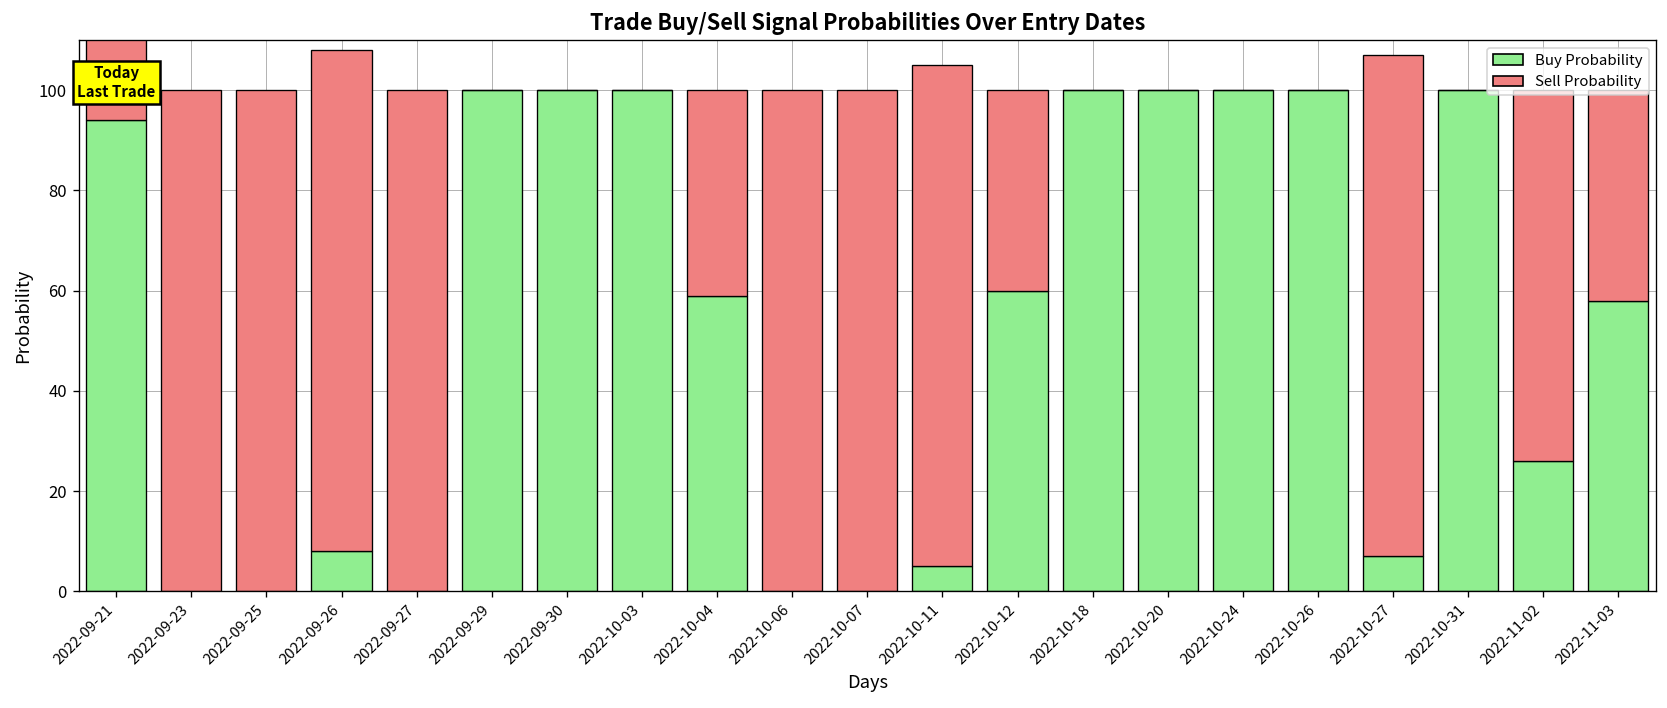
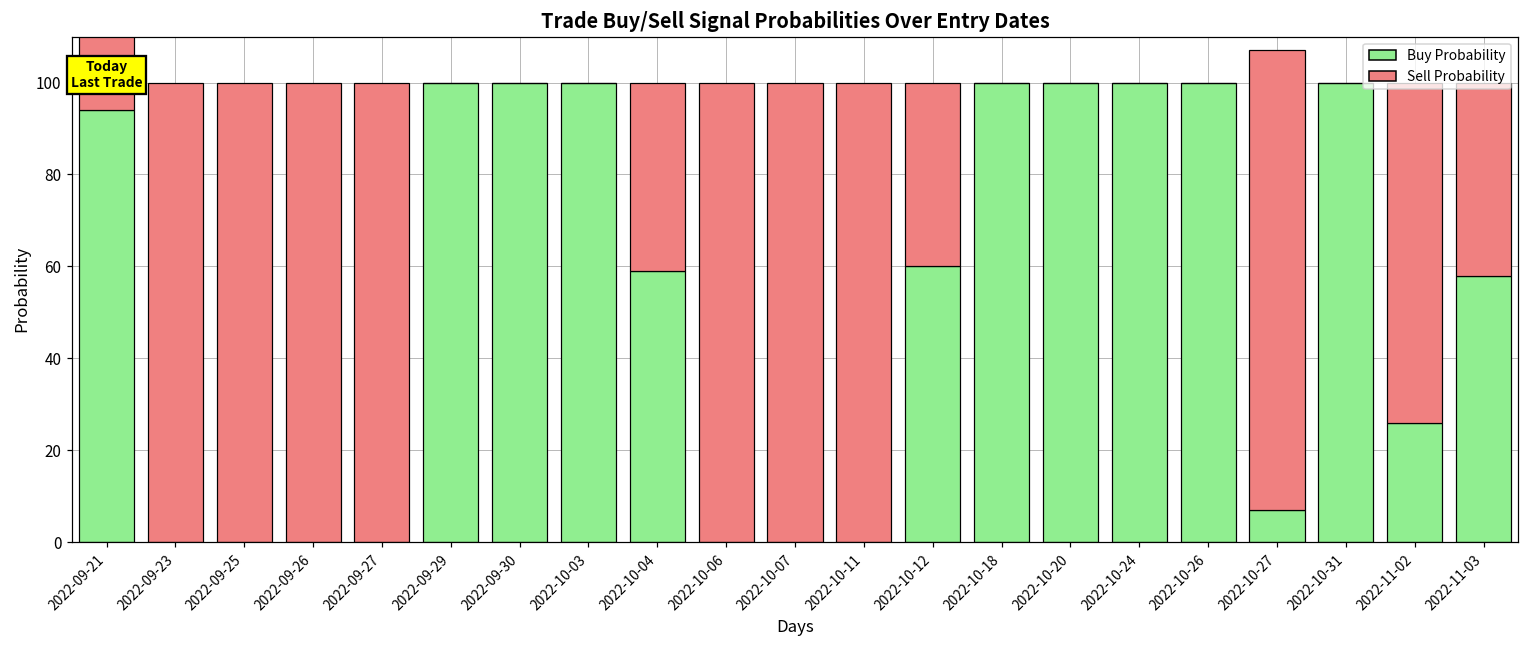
  {
    "Buy Probability": {
      "2022-09-21": 94,
      "2022-09-23": 0,
      "2022-09-25": 0,
-     "2022-09-26": 8,
+     "2022-09-26": 0,
      "2022-09-27": 0,
      "2022-09-29": 100,
      "2022-09-30": 100,
      "2022-10-03": 100,
      "2022-10-04": 59,
      "2022-10-06": 0,
      "2022-10-07": 0,
-     "2022-10-11": 5,
+     "2022-10-11": 0,
      "2022-10-12": 60,
      "2022-10-18": 100,
      "2022-10-20": 100,
      "2022-10-24": 100,
      "2022-10-26": 100,
      "2022-10-27": 7,
      "2022-10-31": 100,
      "2022-11-02": 26,
      "2022-11-03": 58
    },
    "Sell Probability": {
      "2022-09-23": 100,
      "2022-09-25": 100,
      "2022-09-26": 100,
      "2022-09-27": 100,
      "2022-09-29": 0,
      "2022-09-30": 0,
      "2022-10-03": 0,
      "2022-10-04": 41,
      "2022-10-06": 100,
      "2022-10-07": 100,
      "2022-10-11": 100,
      "2022-10-12": 40,
      "2022-10-18": 0,
      "2022-10-20": 0,
      "2022-10-24": 0,
      "2022-10-26": 0,
      "2022-10-27": 100,
      "2022-10-31": 0
    }
  }
